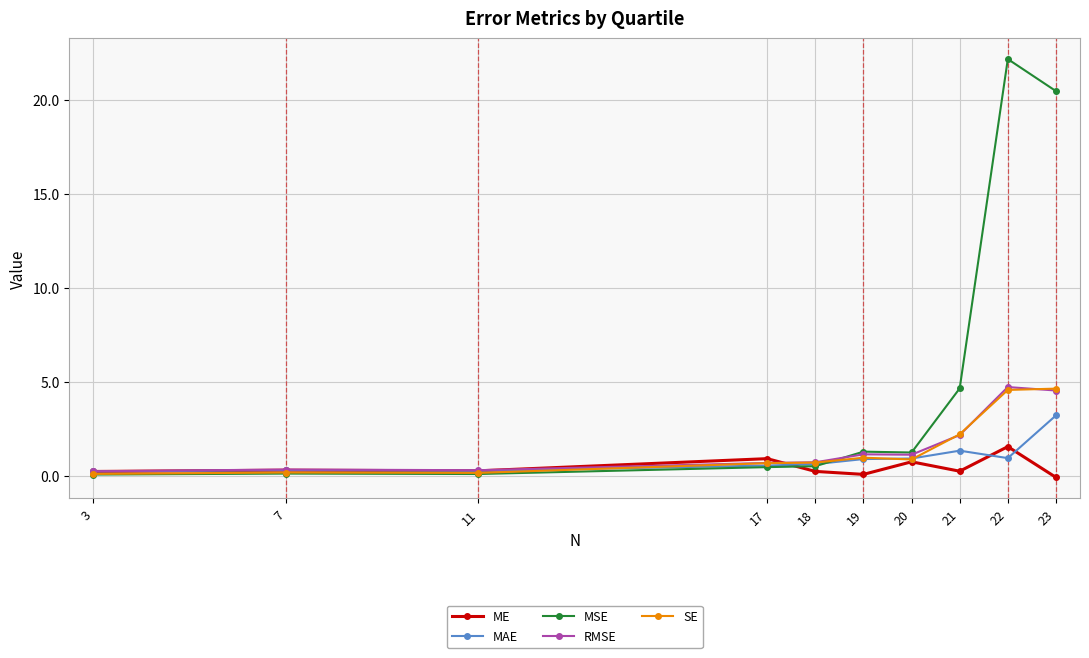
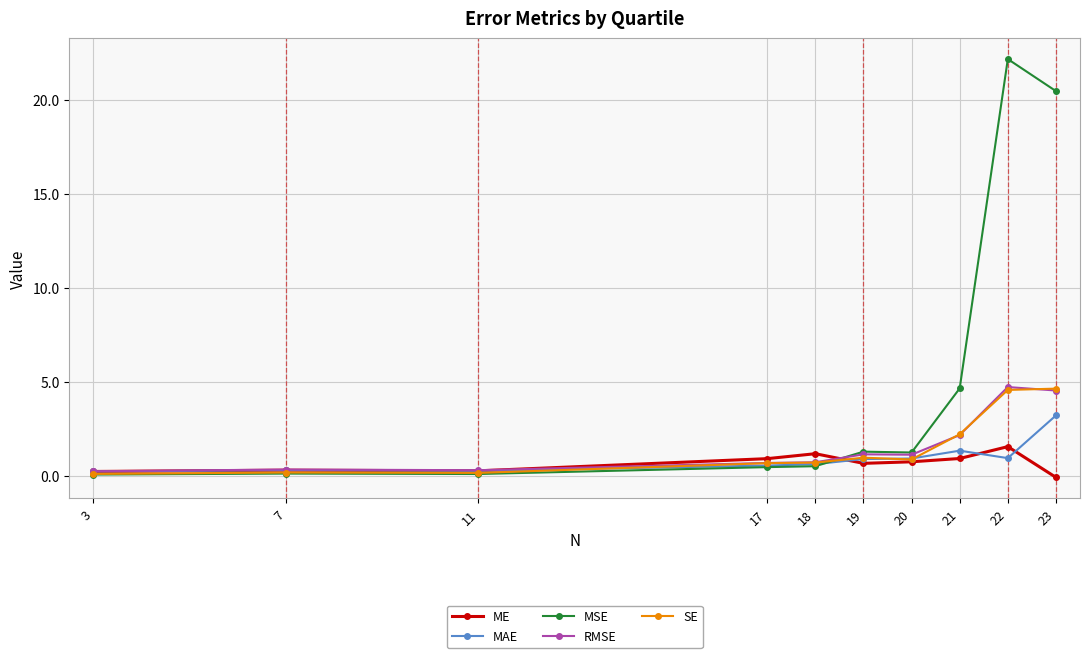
  {
    "ME": {
      "17": 0.9,
-     "18": 0.2,
-     "19": 0.1,
-     "21": 0.2,
+     "18": 1.2,
+     "19": 0.6,
+     "21": 0.9,
      "22": 1.5,
      "23": -0.1
    },
    "MAE": {
      "21": 1.3,
      "22": 0.9,
      "23": 3.2
    },
    "MSE": {
      "19": 1.3,
      "21": 4.6,
      "22": 22.2,
      "23": 20.5
    },
    "RMSE": {
      "19": 1.1,
      "22": 4.7
    },
    "SE": {
      "22": 4.6
    }
  }
